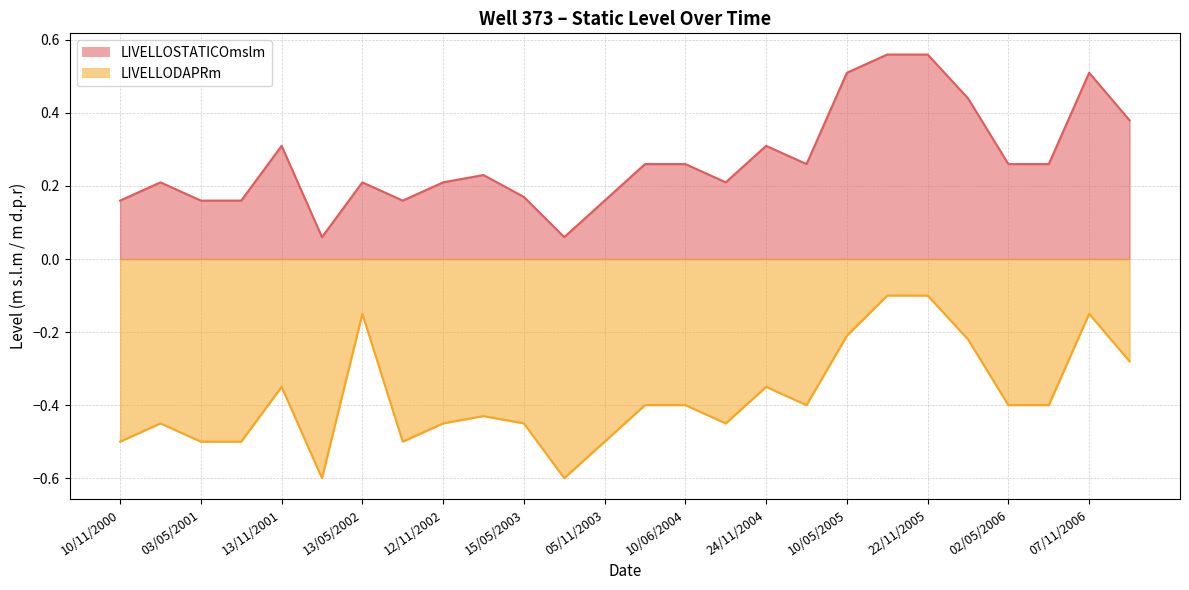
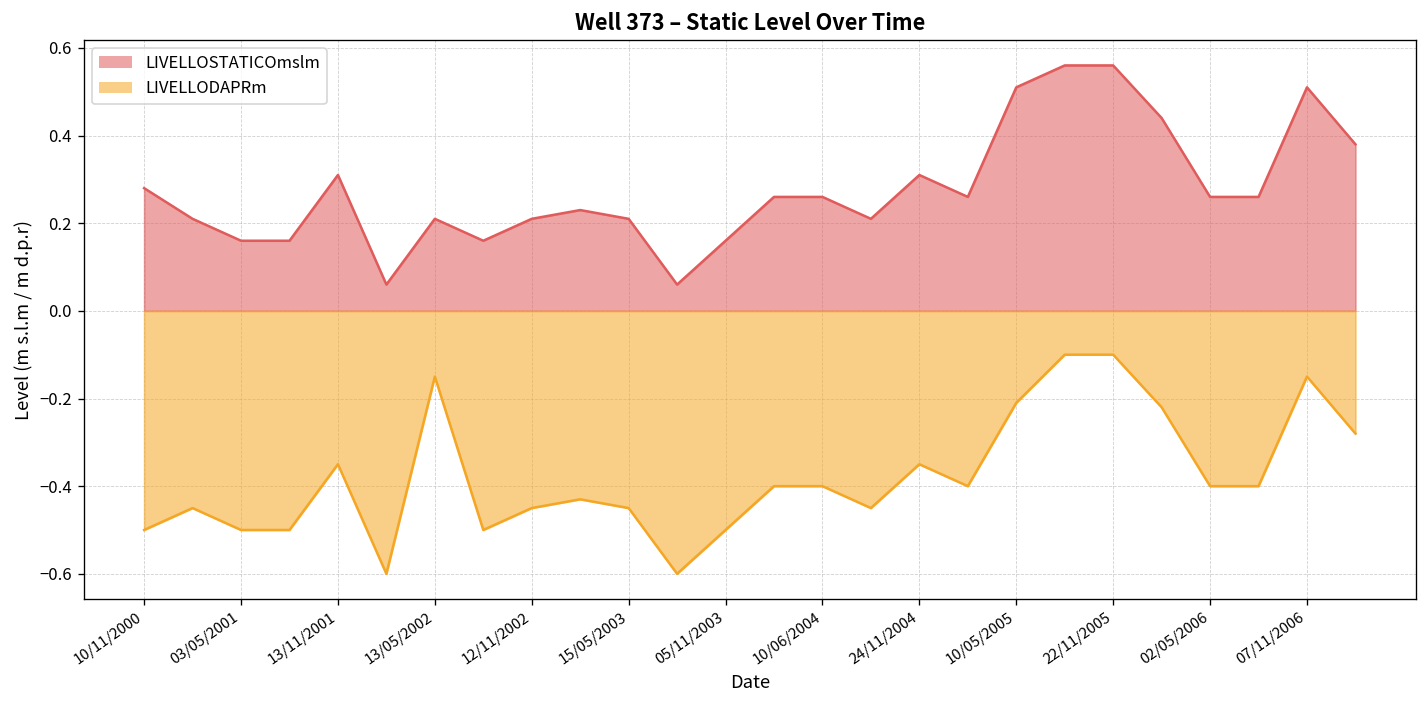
  {
    "LIVELLOSTATICOmslm": {
-     "10/11/2000": 0.16,
+     "10/11/2000": 0.28,
      "03/05/2001": 0.16,
      "13/11/2001": 0.31,
      "13/05/2002": 0.21,
      "12/11/2002": 0.21,
-     "15/05/2003": 0.17,
+     "15/05/2003": 0.21,
      "05/11/2003": 0.16,
      "10/06/2004": 0.26,
      "24/11/2004": 0.31,
      "10/05/2005": 0.51,
      "22/11/2005": 0.56,
      "02/05/2006": 0.26,
      "07/11/2006": 0.51
    }
  }
